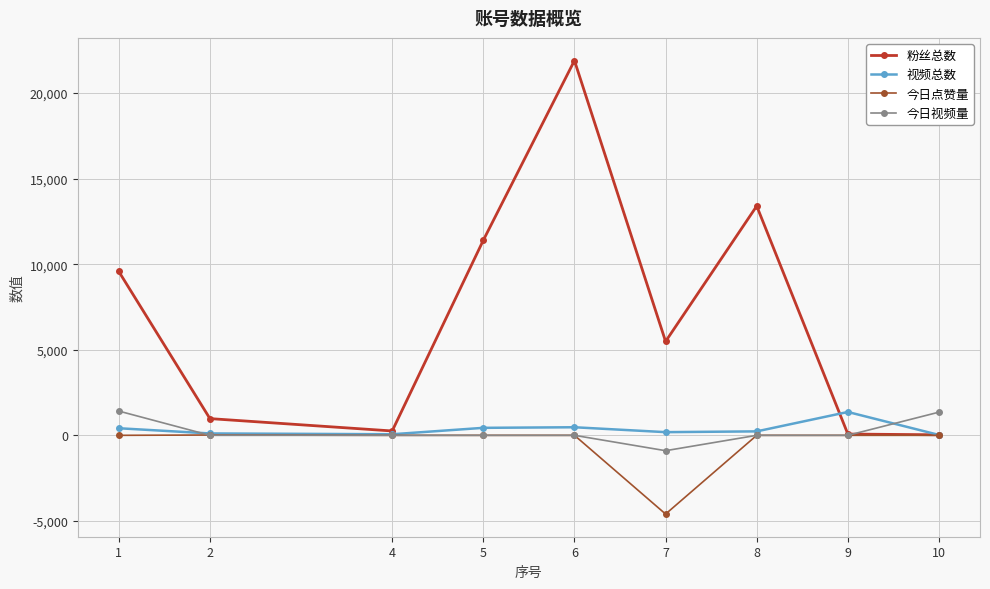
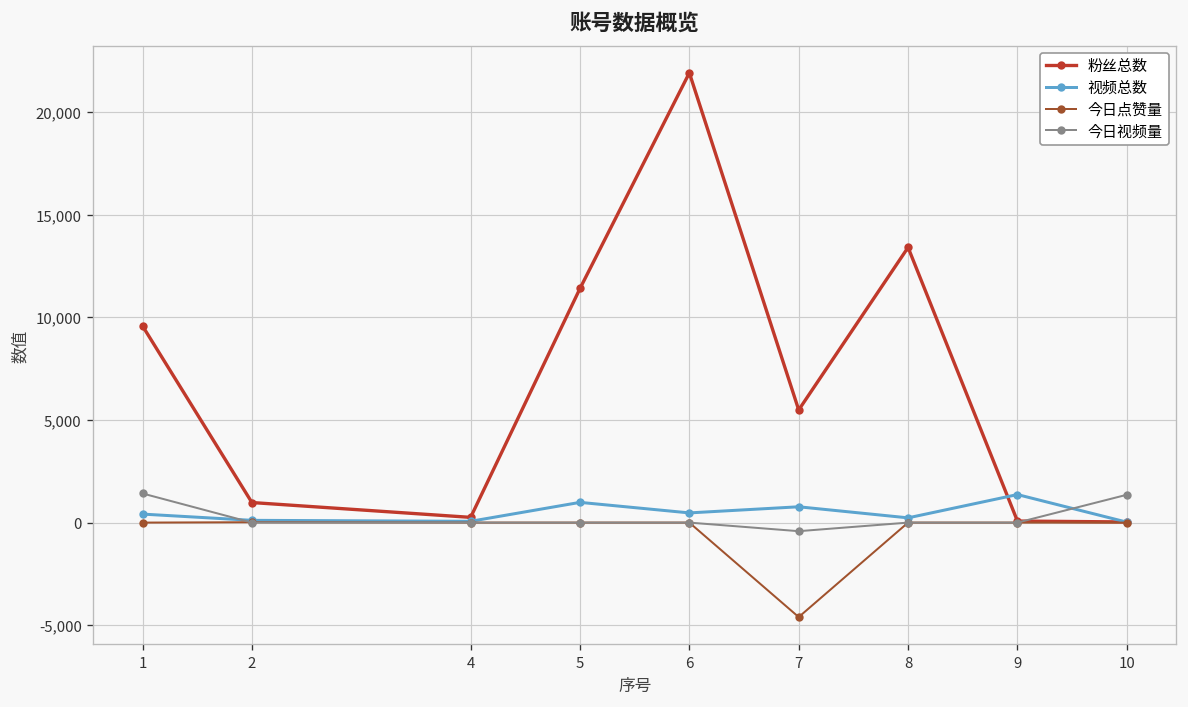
  {
    "视频总数": {
      "1": "400",
-     "5": "400",
+     "5": "1,000",
      "6": "500",
-     "7": "200",
+     "7": "800",
      "8": "200",
      "9": "1,400"
    },
    "今日视频量": {
      "1": "1,400",
-     "7": "-900",
+     "7": "-400",
      "10": "1,400"
    }
  }
